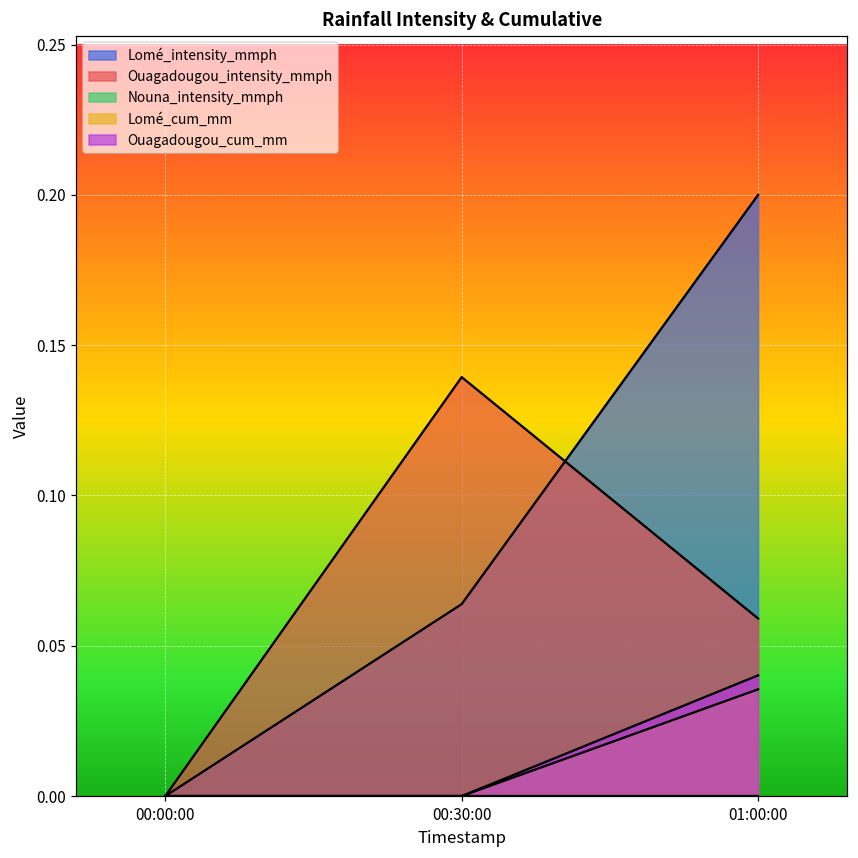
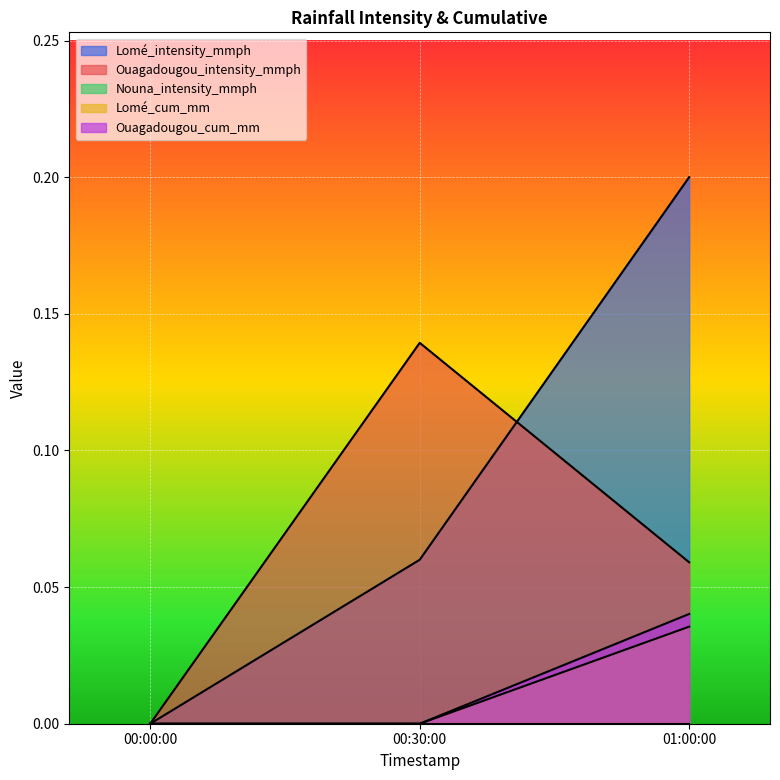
  {
    "Lomé_intensity_mmph": {
-     "00:30:00": 0.064,
+     "00:30:00": 0.060,
      "01:00:00": 0.200
    },
    "Ouagadougou_intensity_mmph": {
      "00:30:00": 0.139,
      "01:00:00": 0.059
    },
    "Nouna_intensity_mmph": {
      "01:00:00": 0.000
    },
    "Lomé_cum_mm": {
      "01:00:00": 0.036
    },
    "Ouagadougou_cum_mm": {
      "01:00:00": 0.040
    }
  }
